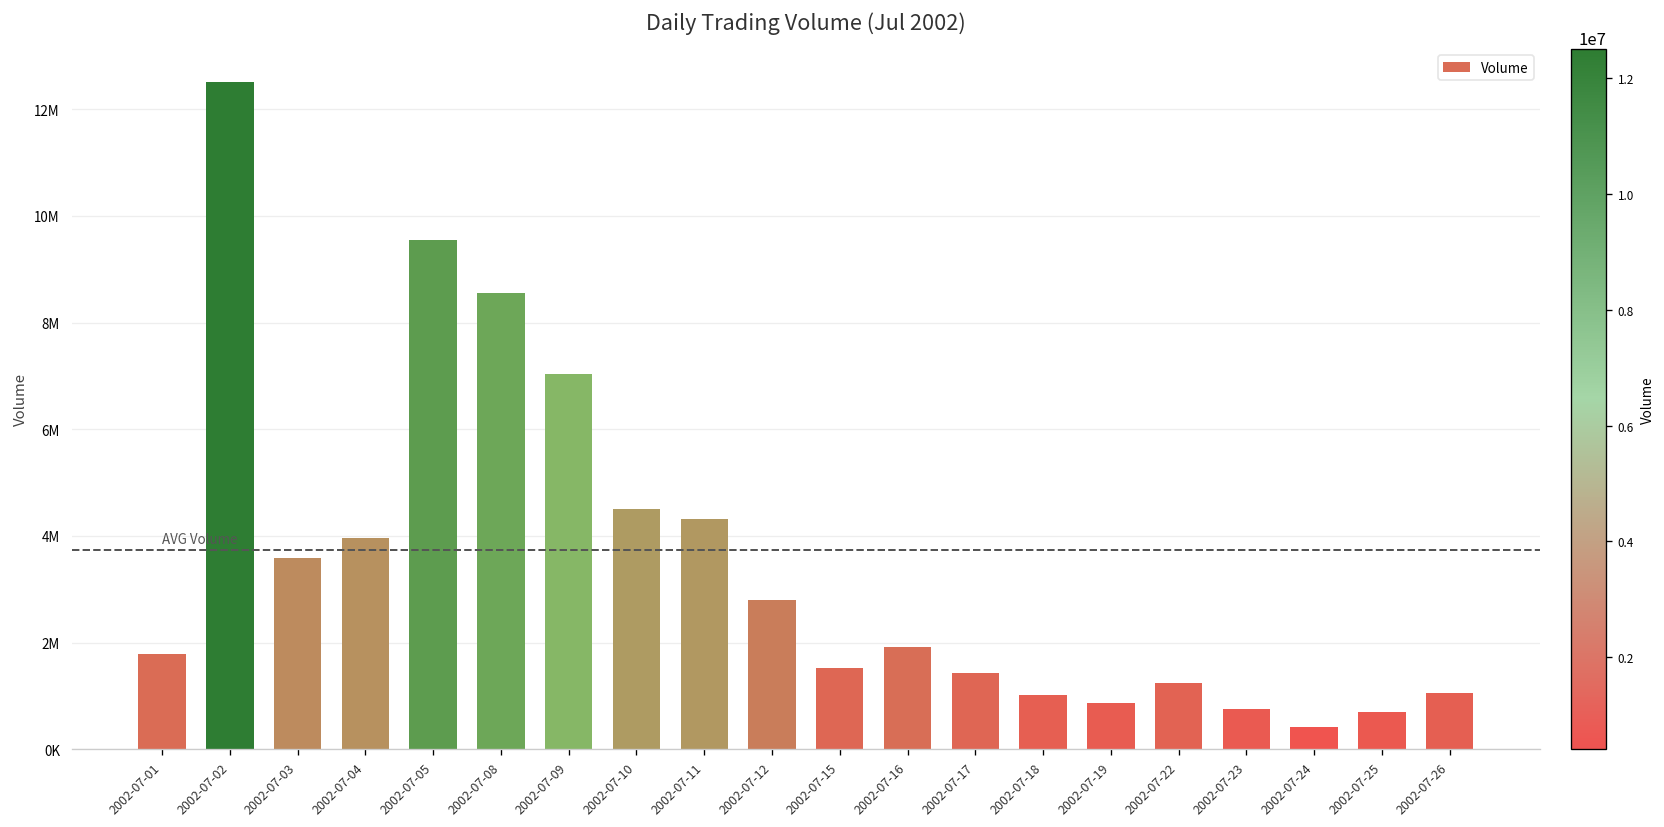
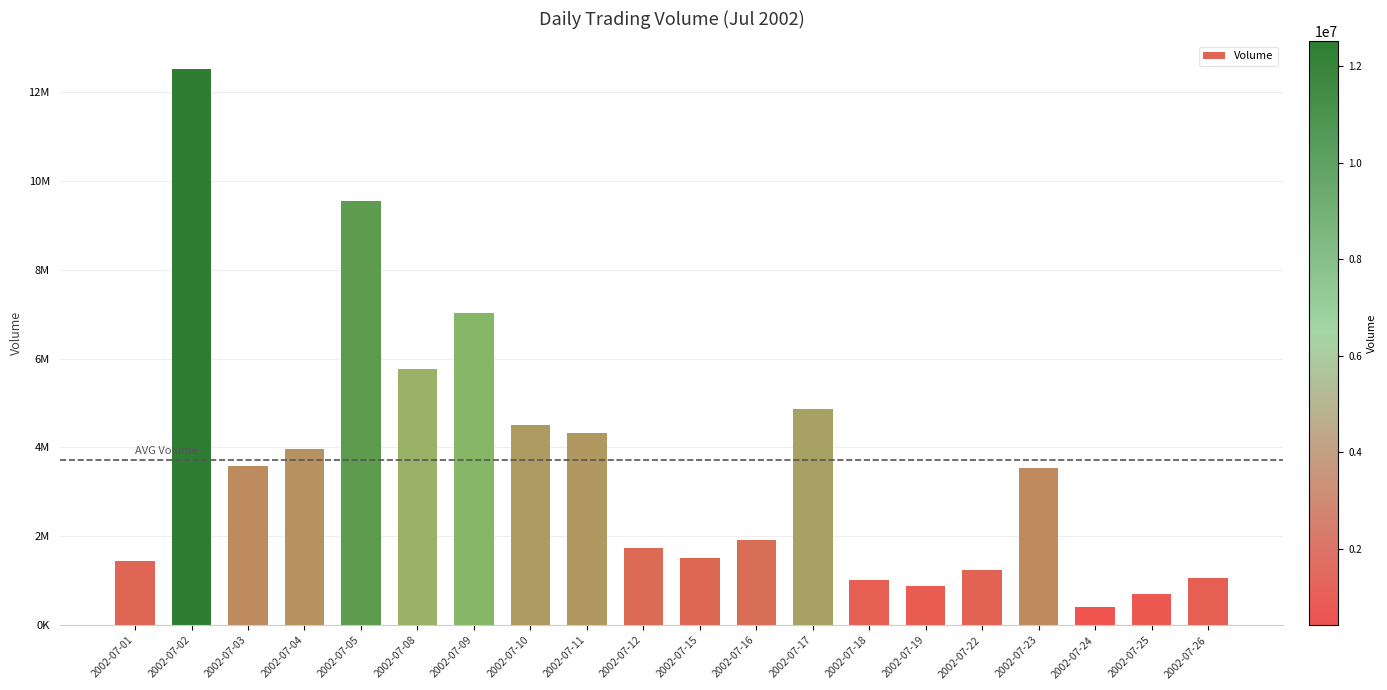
  {
-   "2002-07-01": 1800000,
+   "2002-07-01": 1400000,
    "2002-07-02": 12500000,
    "2002-07-03": 3600000,
    "2002-07-04": 4000000,
    "2002-07-05": 9500000,
-   "2002-07-08": 8600000,
+   "2002-07-08": 5800000,
    "2002-07-09": 7000000,
    "2002-07-10": 4500000,
    "2002-07-11": 4300000,
-   "2002-07-12": 2800000,
+   "2002-07-12": 1700000,
    "2002-07-15": 1500000,
    "2002-07-16": 1900000,
-   "2002-07-17": 1400000,
+   "2002-07-17": 4900000,
    "2002-07-18": 1000000,
    "2002-07-19": 900000,
    "2002-07-22": 1200000,
-   "2002-07-23": 800000,
+   "2002-07-23": 3500000,
    "2002-07-24": 400000,
    "2002-07-25": 700000,
    "2002-07-26": 1100000
  }
